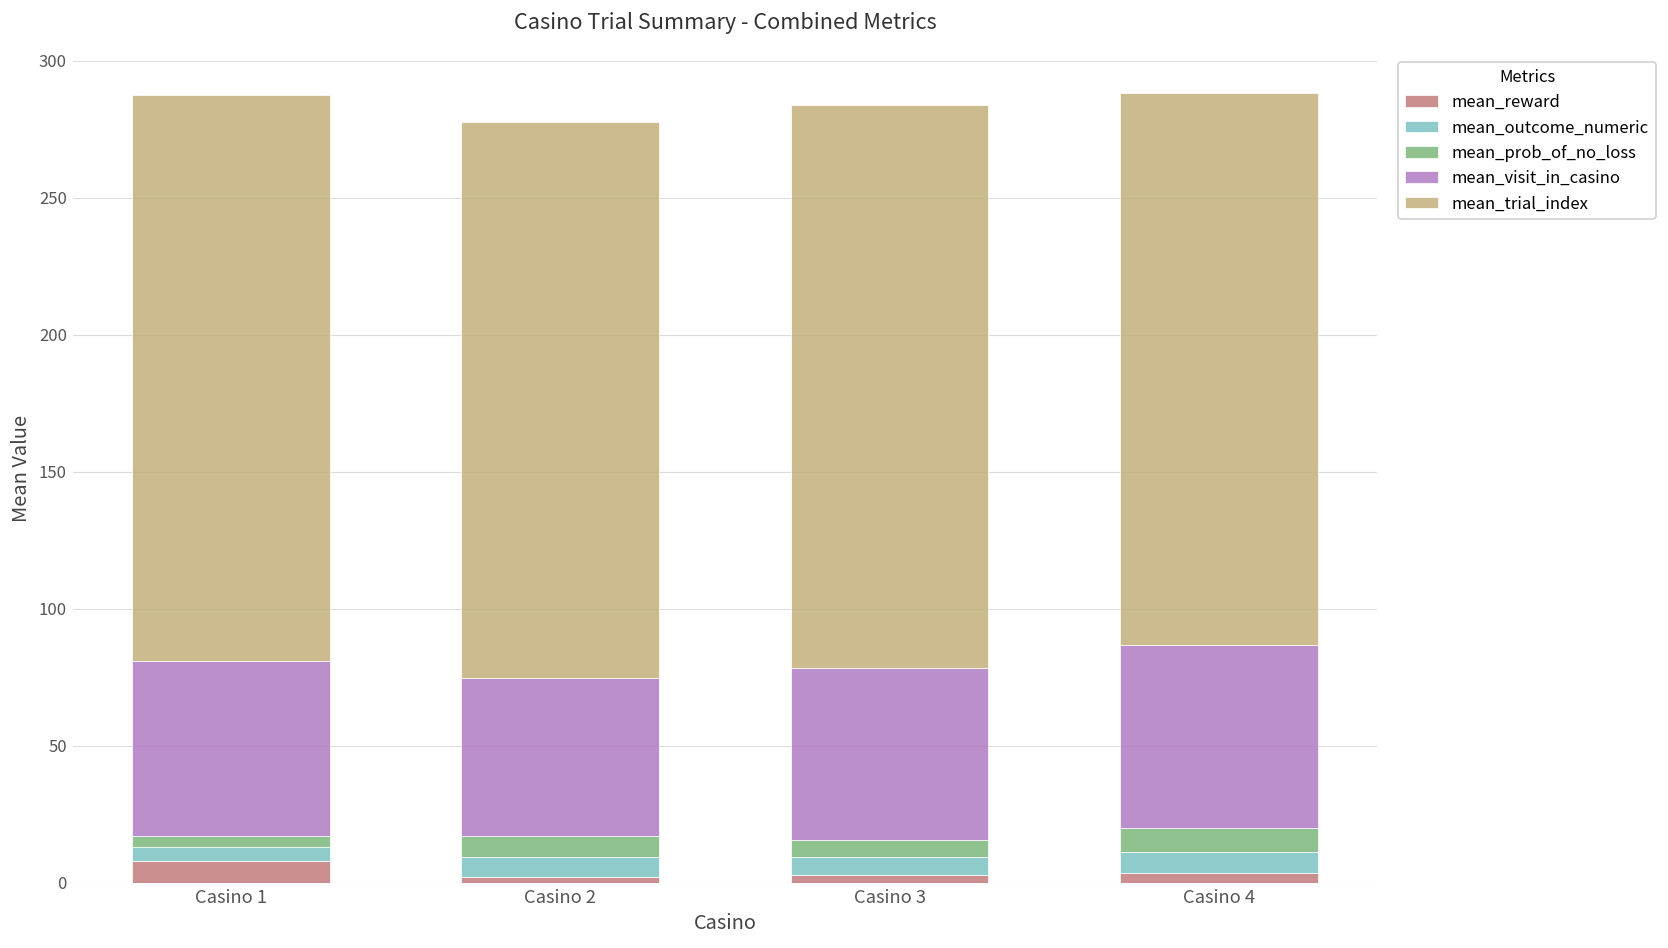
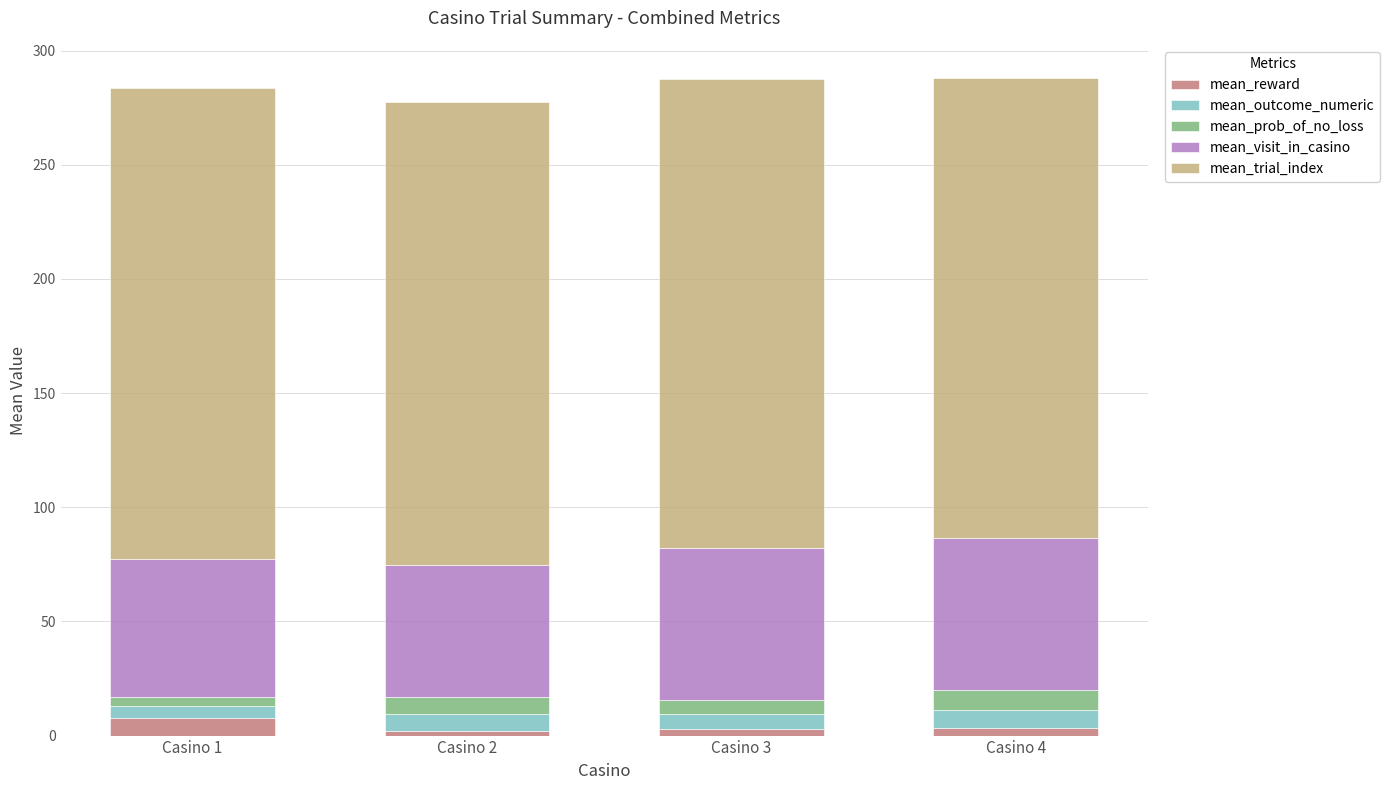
  {
    "mean_outcome_numeric": {
      "Casino 1": 5,
      "Casino 2": 7,
      "Casino 3": 7,
      "Casino 4": 8
    },
    "mean_prob_of_no_loss": {
      "Casino 1": 4,
      "Casino 2": 8,
      "Casino 3": 7,
      "Casino 4": 9
    },
    "mean_visit_in_casino": {
-     "Casino 1": 64,
+     "Casino 1": 60,
      "Casino 2": 58,
-     "Casino 3": 63,
+     "Casino 3": 67,
      "Casino 4": 67
    }
  }
